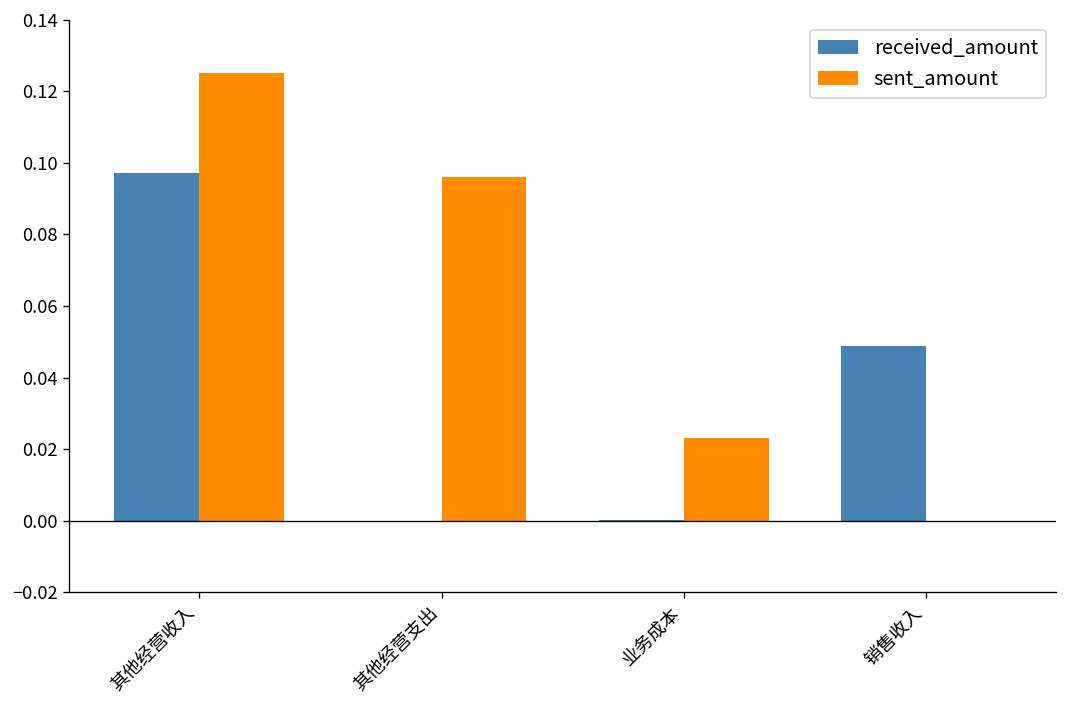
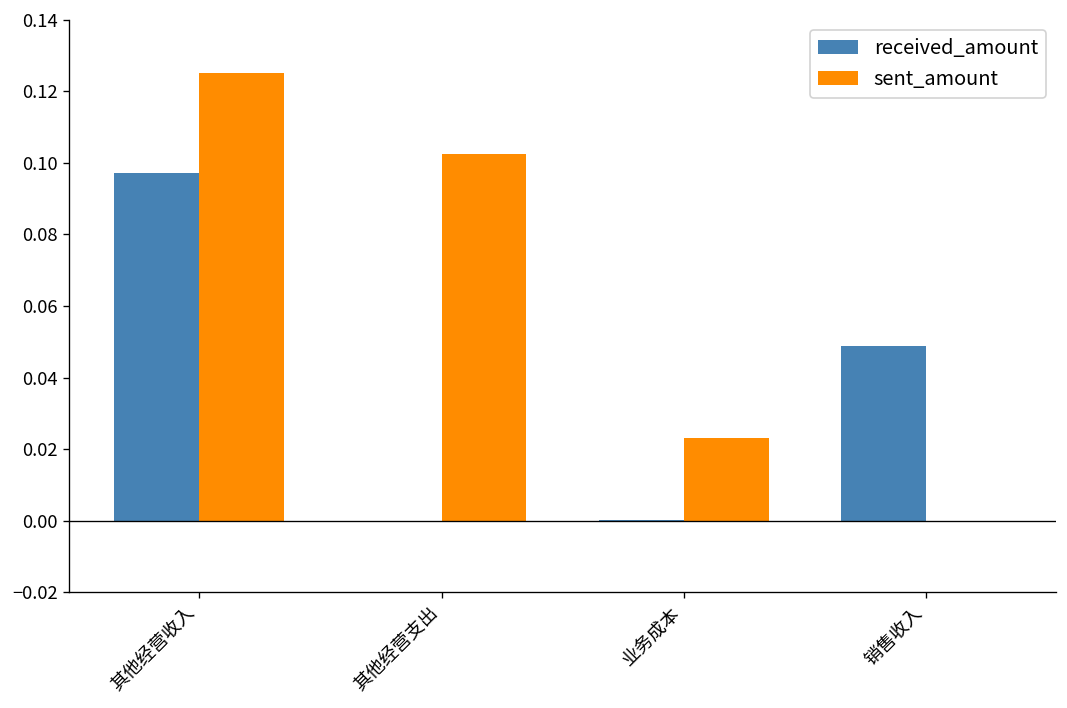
  {
    "received_amount": {
      "其他经营收入": 0.097,
      "其他经营支出": 0.000,
      "销售收入": 0.049
    },
    "sent_amount": {
      "其他经营收入": 0.125,
-     "其他经营支出": 0.096,
+     "其他经营支出": 0.103,
      "业务成本": 0.023,
      "销售收入": 0.000
    }
  }
